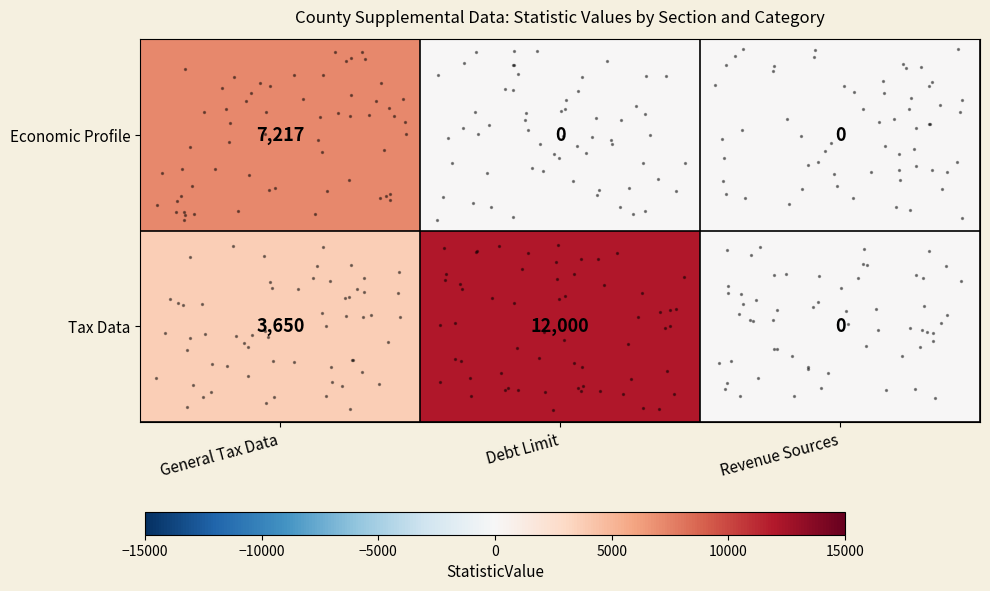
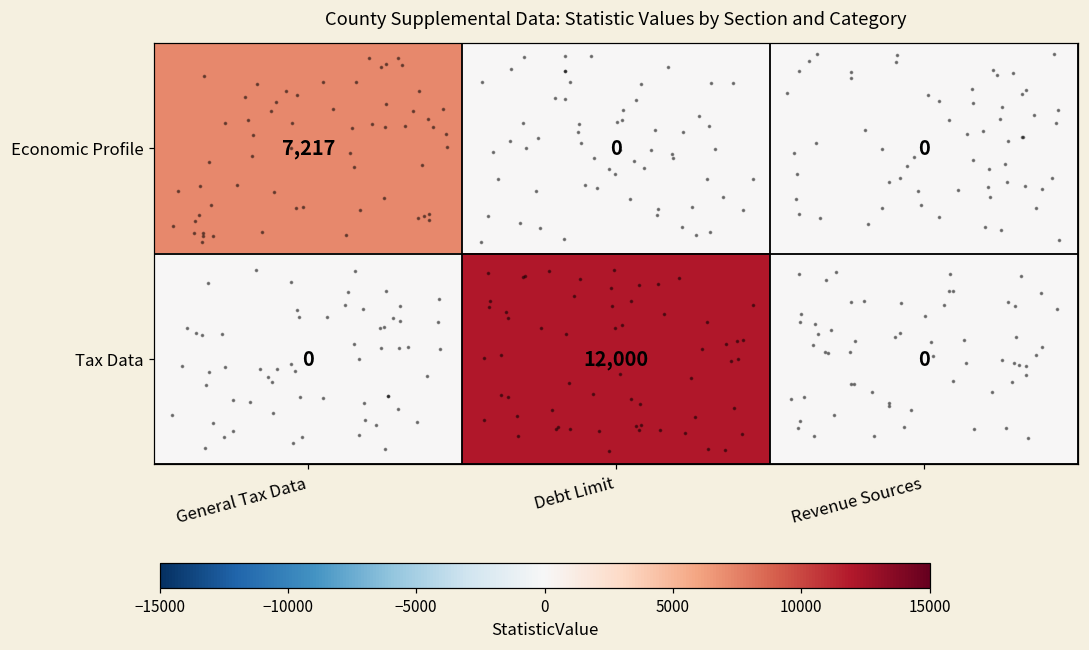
  {
    "Economic Profile": {
      "Revenue Sources": "0"
    },
    "Tax Data": {
-     "General Tax Data": "3,650",
+     "General Tax Data": "0",
      "Revenue Sources": "0"
    }
  }
